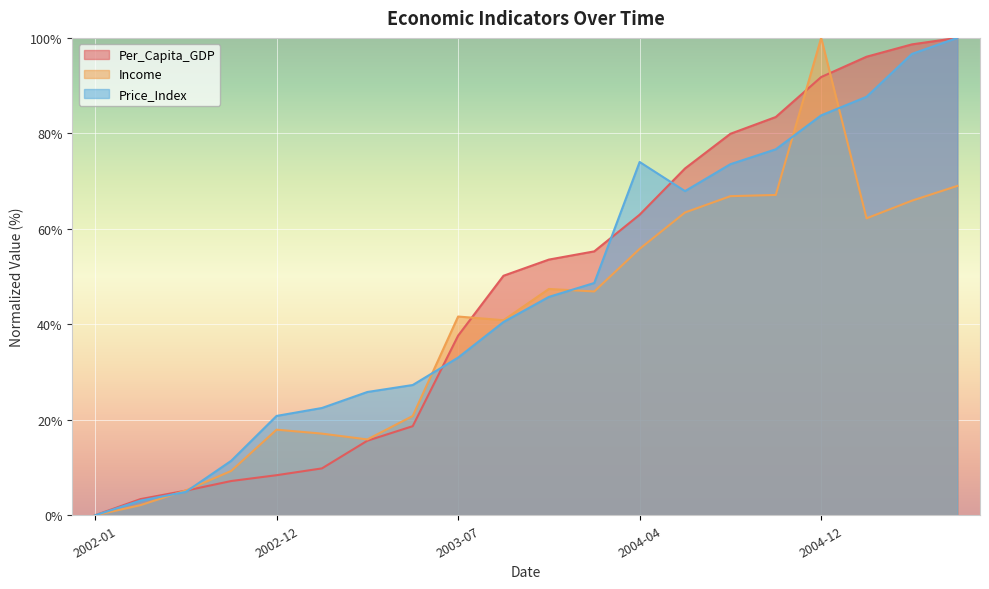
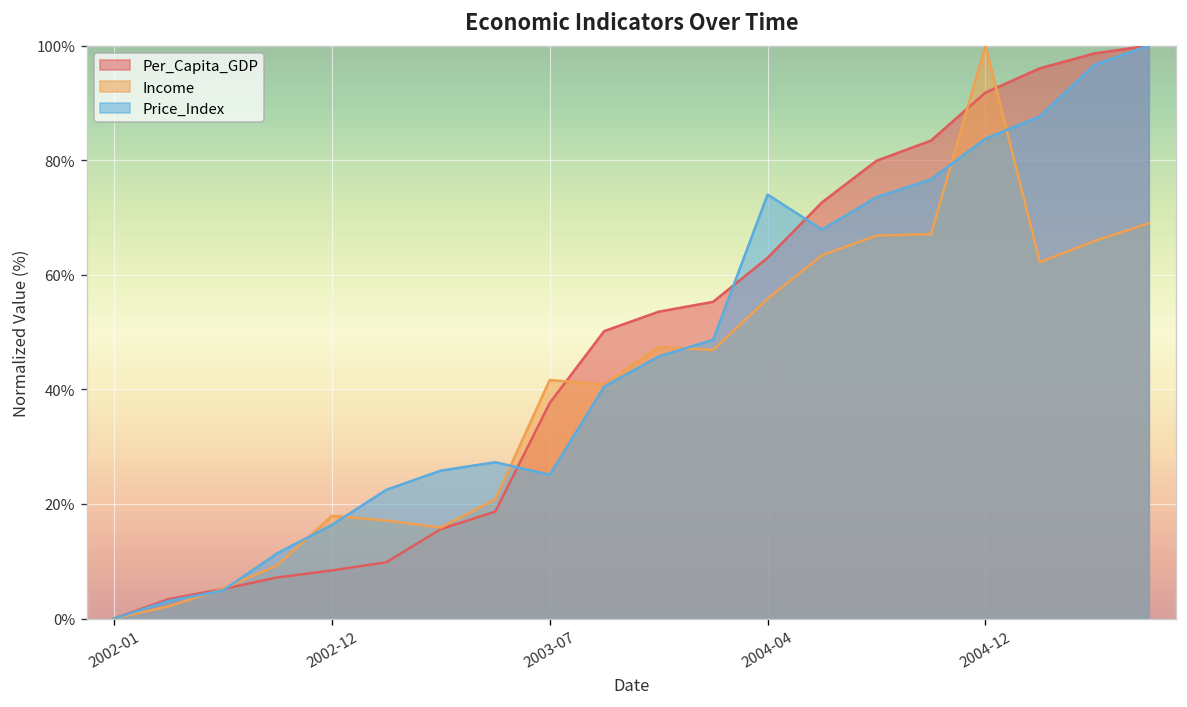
  {
    "Price_Index": {
-     "2002-12": "21%",
-     "2003-07": "33%",
+     "2002-12": "16%",
+     "2003-07": "25%",
      "2004-04": "74%",
      "2004-12": "84%"
    }
  }
